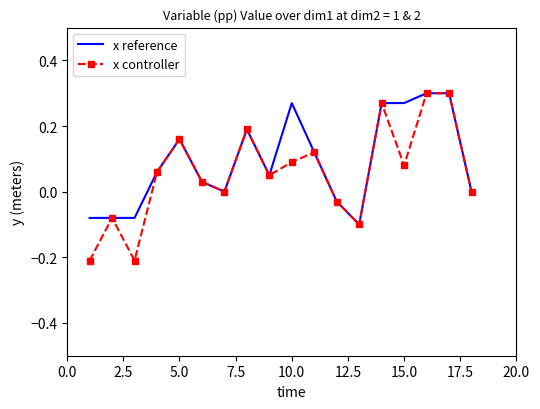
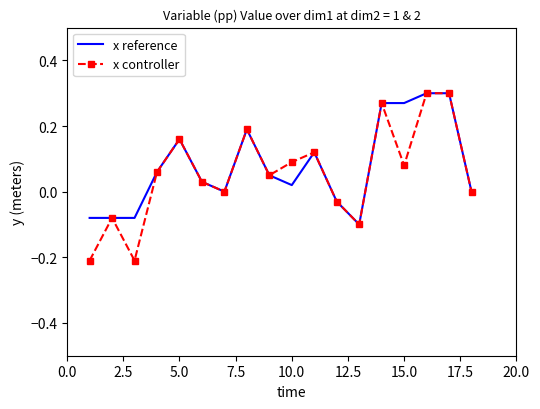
  {
    "x reference": {
-     "10.0": 0.27,
+     "10.0": 0.02,
      "15.0": 0.27
    },
    "x controller": {
      "10.0": 0.09,
      "15.0": 0.08
    }
  }
